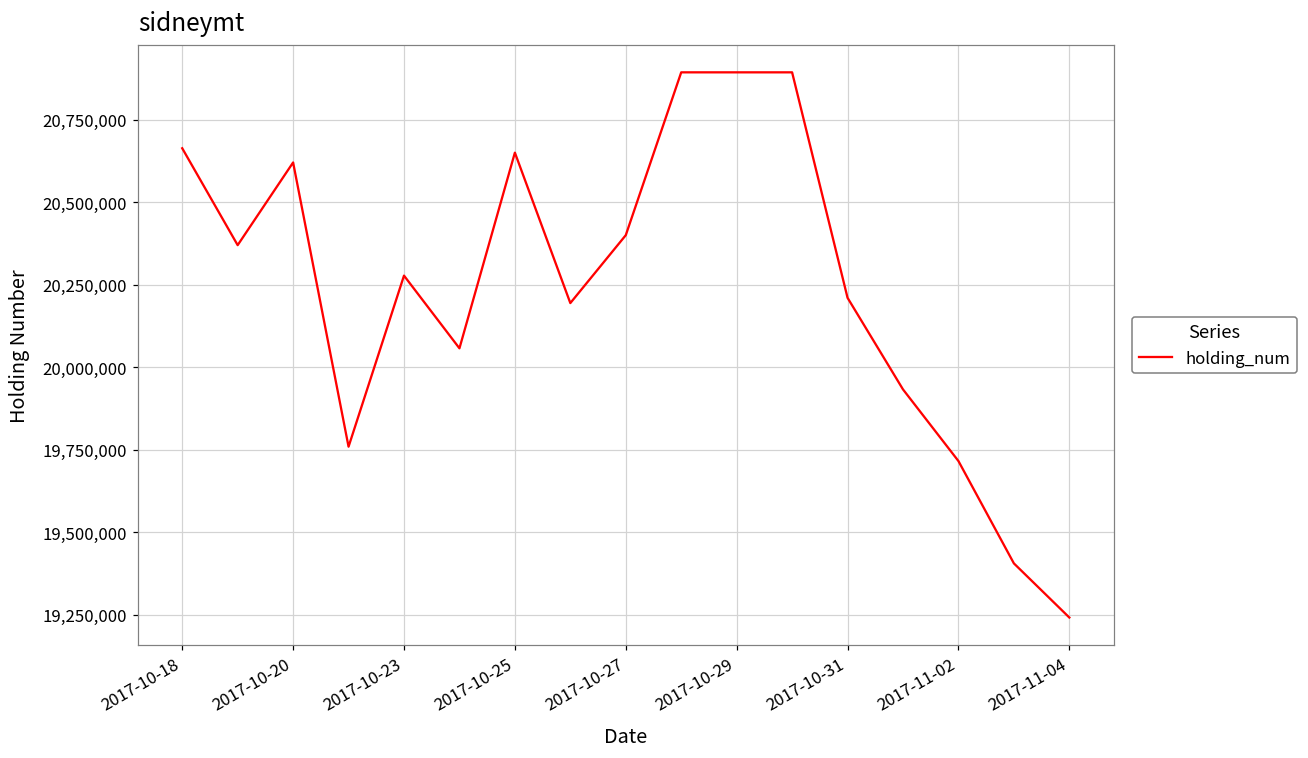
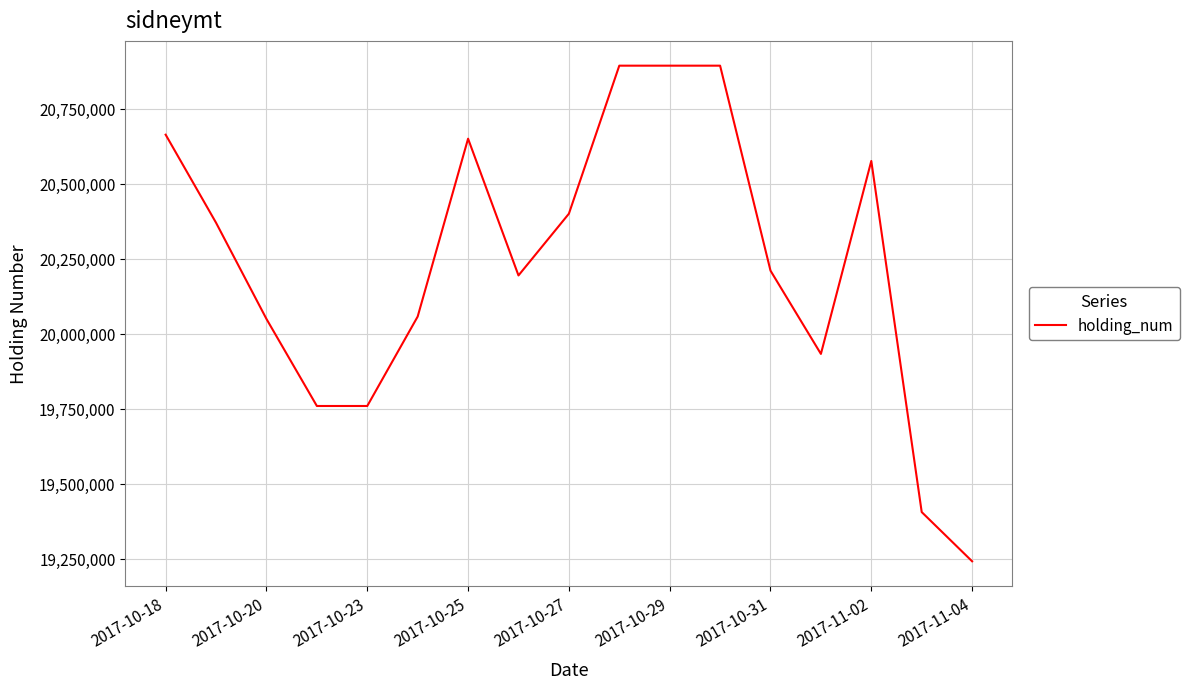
  {
    "2017-10-18": "20,660,000",
-   "2017-10-20": "20,620,000",
-   "2017-10-23": "20,280,000",
+   "2017-10-20": "20,050,000",
+   "2017-10-23": "19,760,000",
    "2017-10-25": "20,650,000",
    "2017-10-27": "20,400,000",
    "2017-10-29": "20,890,000",
    "2017-10-31": "20,210,000",
-   "2017-11-02": "19,720,000",
+   "2017-11-02": "20,580,000",
    "2017-11-04": "19,240,000"
  }
